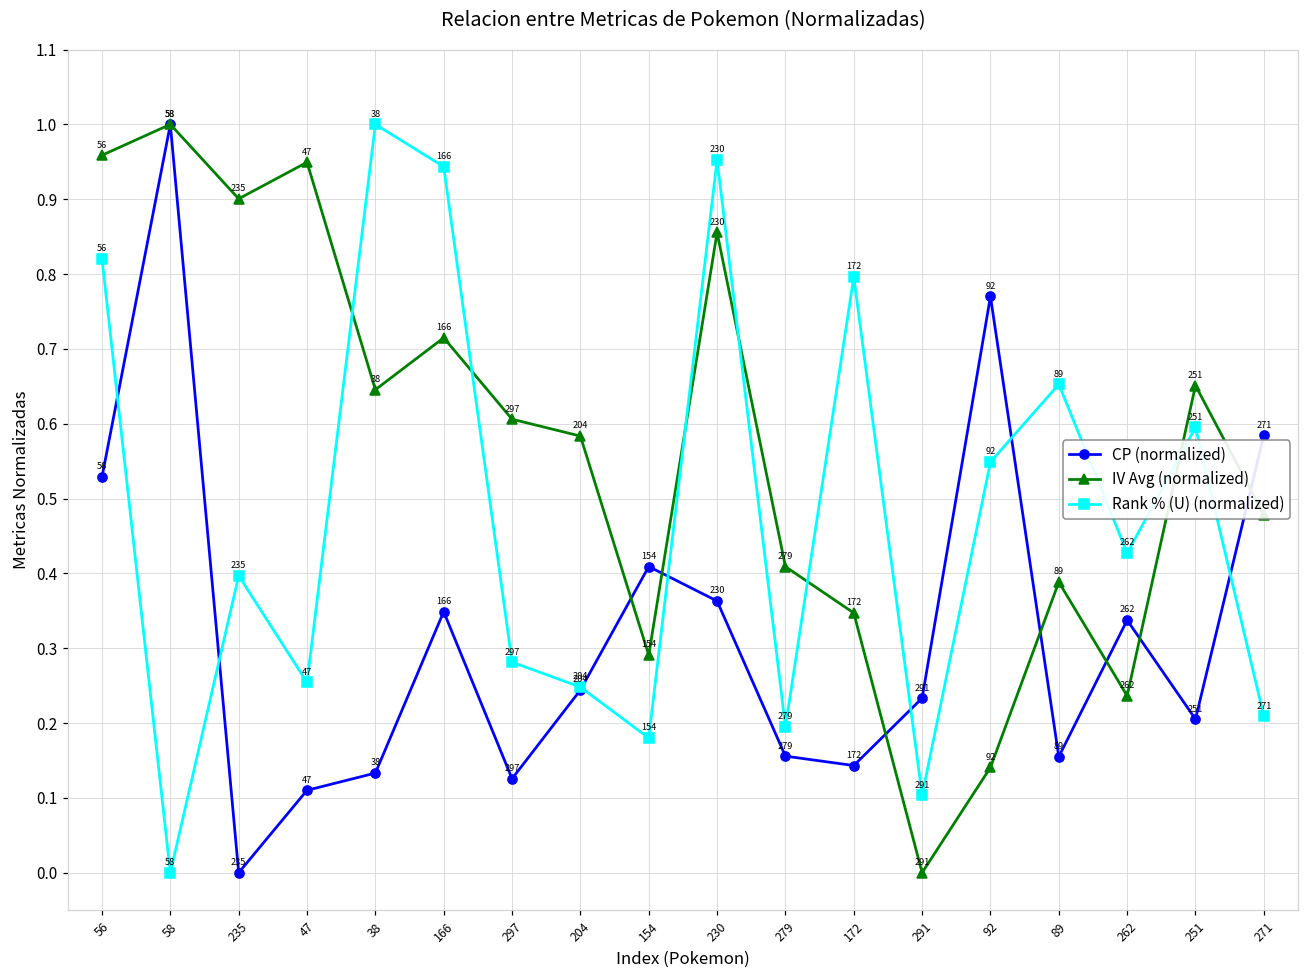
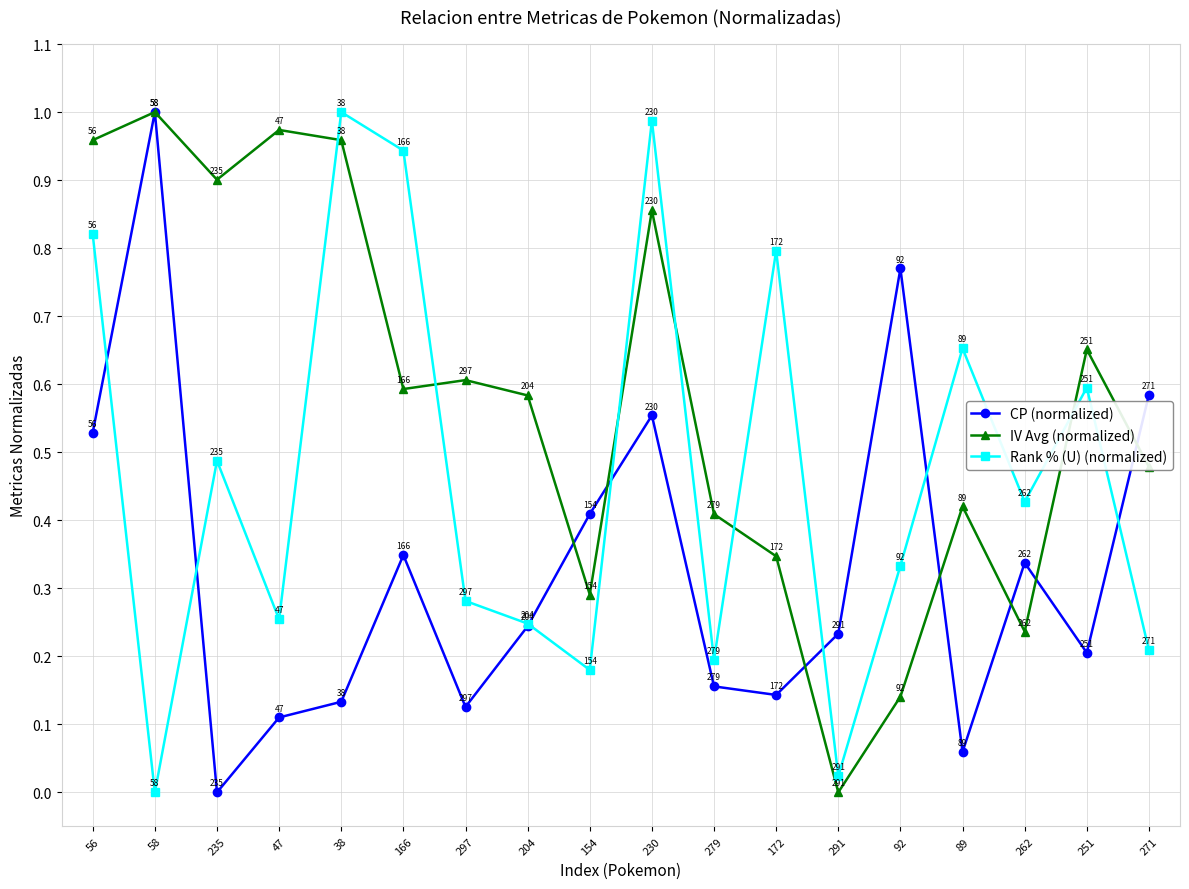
  {
    "CP (normalized)": {
      "204": 0.24,
-     "230": 0.36,
-     "89": 0.15
+     "230": 0.55,
+     "89": 0.06
    },
    "IV Avg (normalized)": {
-     "47": 0.95,
-     "38": 0.65,
-     "166": 0.71,
-     "89": 0.39
+     "47": 0.97,
+     "38": 0.96,
+     "166": 0.59,
+     "89": 0.42
    },
    "Rank % (U) (normalized)": {
-     "235": 0.40,
-     "230": 0.95,
-     "291": 0.10,
-     "92": 0.55
+     "235": 0.49,
+     "230": 0.99,
+     "291": 0.02,
+     "92": 0.33
    }
  }
